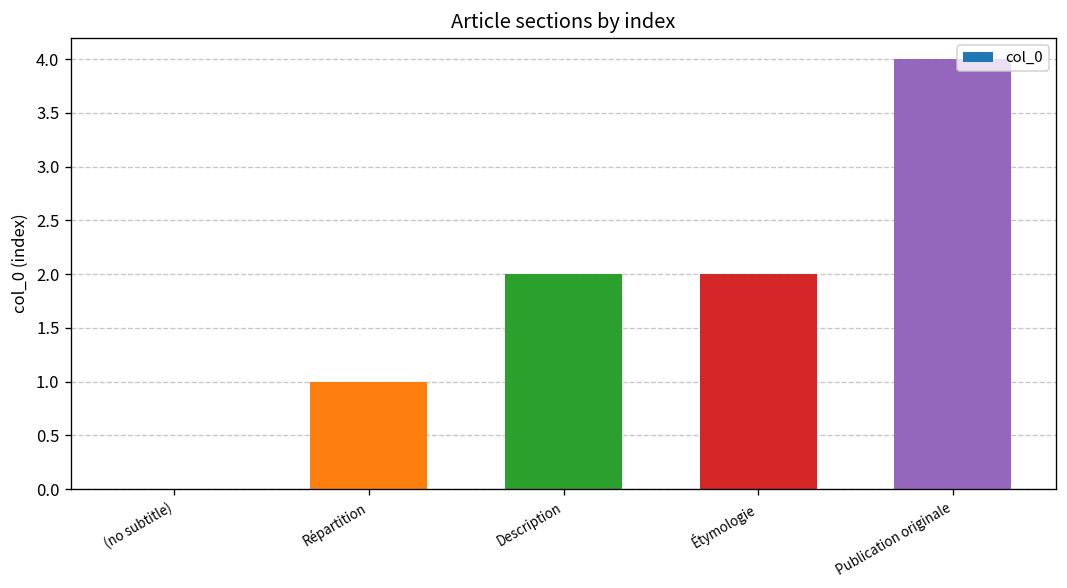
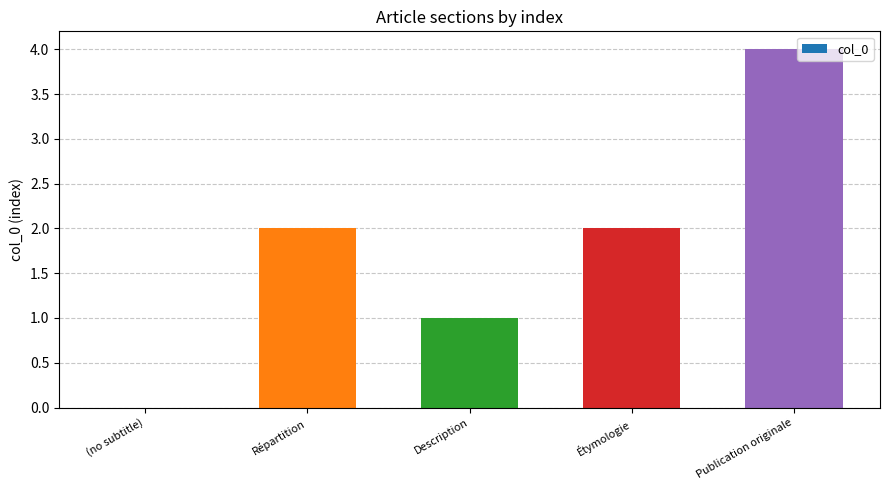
  {
    "(no subtitle)": 0,
-   "Répartition": 1,
-   "Description": 2,
+   "Répartition": 2,
+   "Description": 1,
    "Étymologie": 2,
    "Publication originale": 4
  }
